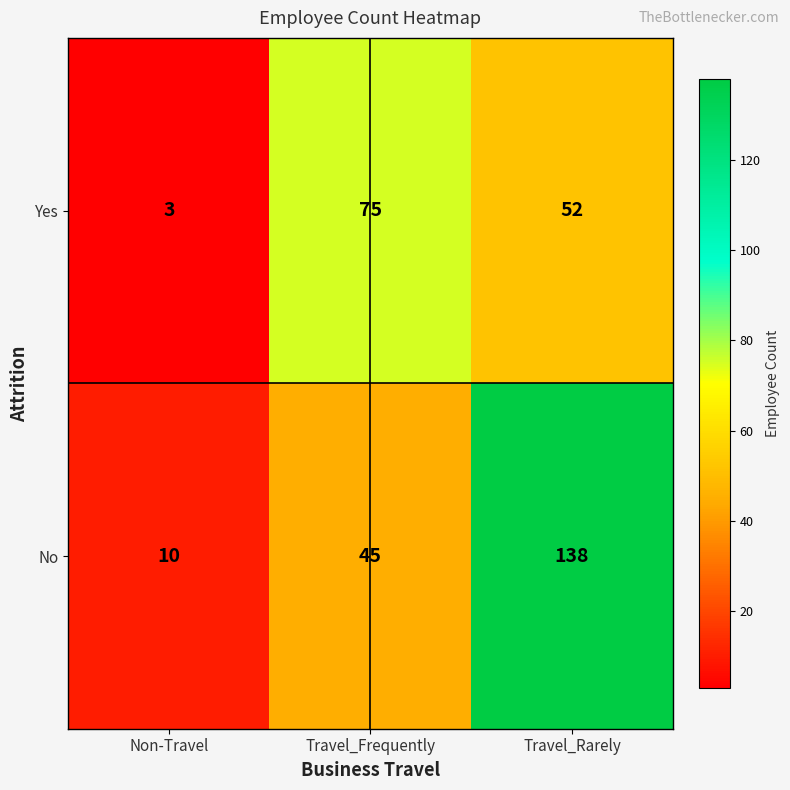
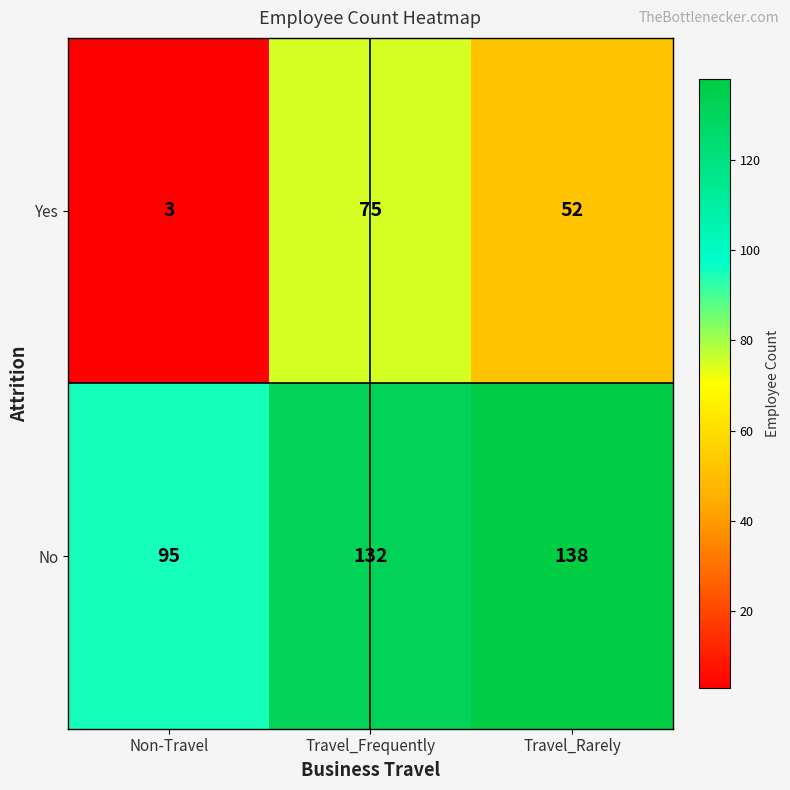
  {
    "Yes": {
      "Non-Travel": 3,
      "Travel_Frequently": 75,
      "Travel_Rarely": 52
    },
    "No": {
-     "Non-Travel": 10,
-     "Travel_Frequently": 45,
+     "Non-Travel": 95,
+     "Travel_Frequently": 132,
      "Travel_Rarely": 138
    }
  }
